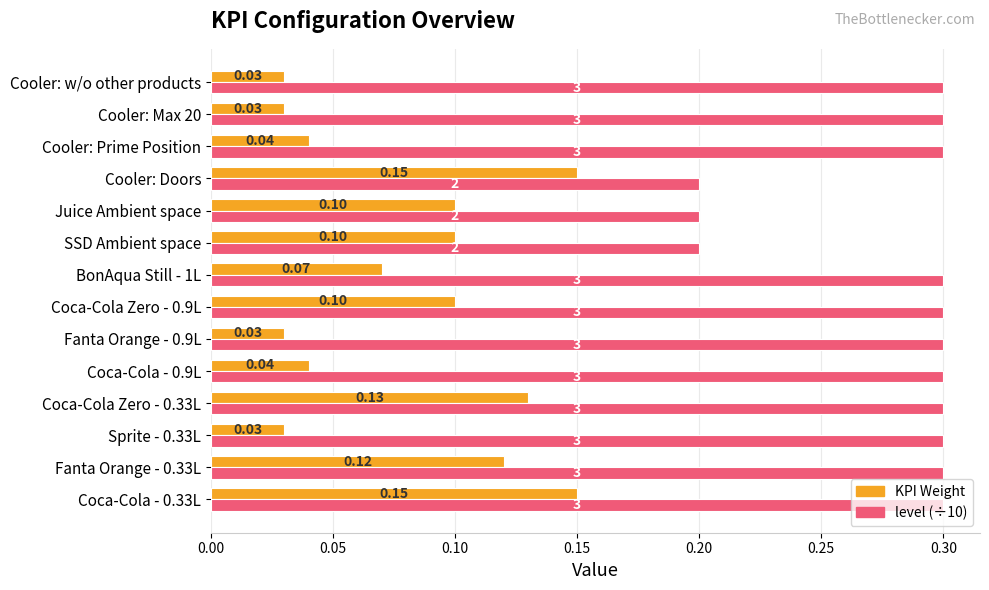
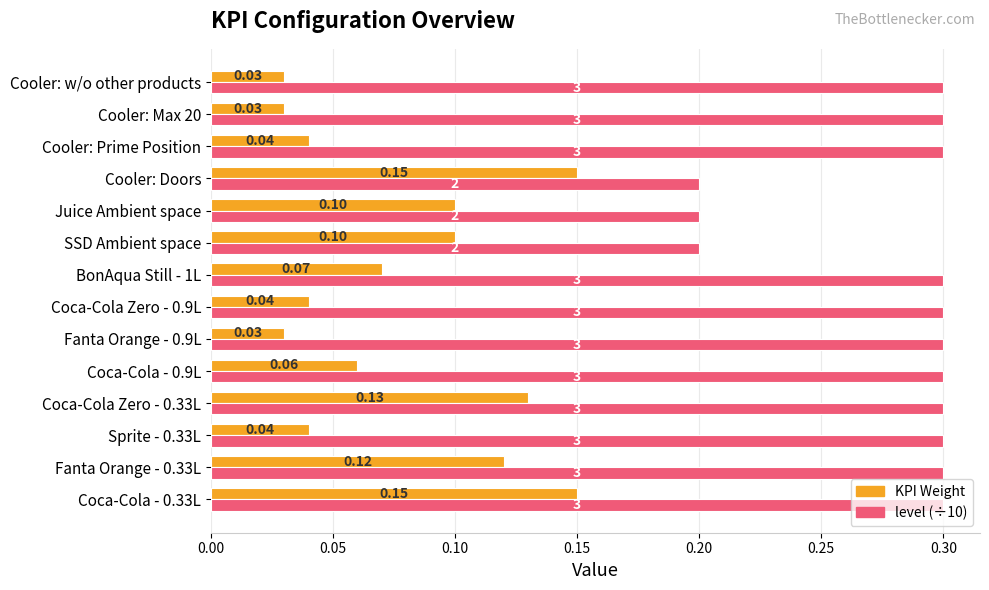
  {
    "KPI Weight": {
      "Cooler: w/o other products": 0.03,
      "Cooler: Max 20": 0.03,
      "Cooler: Prime Position": 0.04,
      "Cooler: Doors": 0.15,
      "Juice Ambient space": 0.10,
      "SSD Ambient space": 0.10,
      "BonAqua Still - 1L": 0.07,
-     "Coca-Cola Zero - 0.9L": 0.10,
+     "Coca-Cola Zero - 0.9L": 0.04,
      "Fanta Orange - 0.9L": 0.03,
-     "Coca-Cola - 0.9L": 0.04,
+     "Coca-Cola - 0.9L": 0.06,
      "Coca-Cola Zero - 0.33L": 0.13,
-     "Sprite - 0.33L": 0.03,
+     "Sprite - 0.33L": 0.04,
      "Fanta Orange - 0.33L": 0.12,
      "Coca-Cola - 0.33L": 0.15
    }
  }
